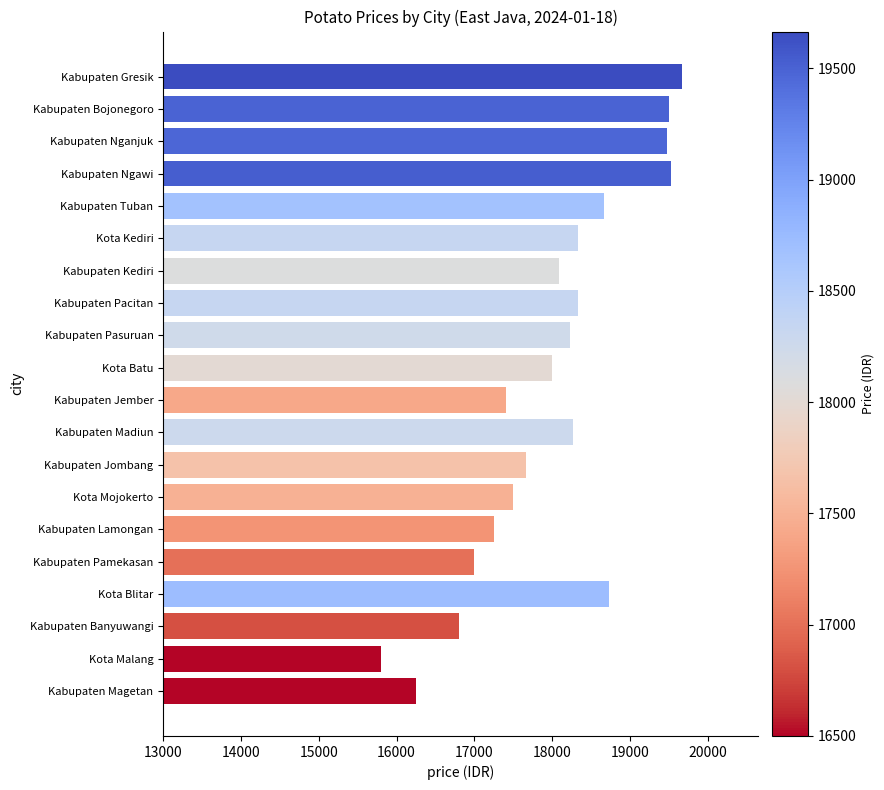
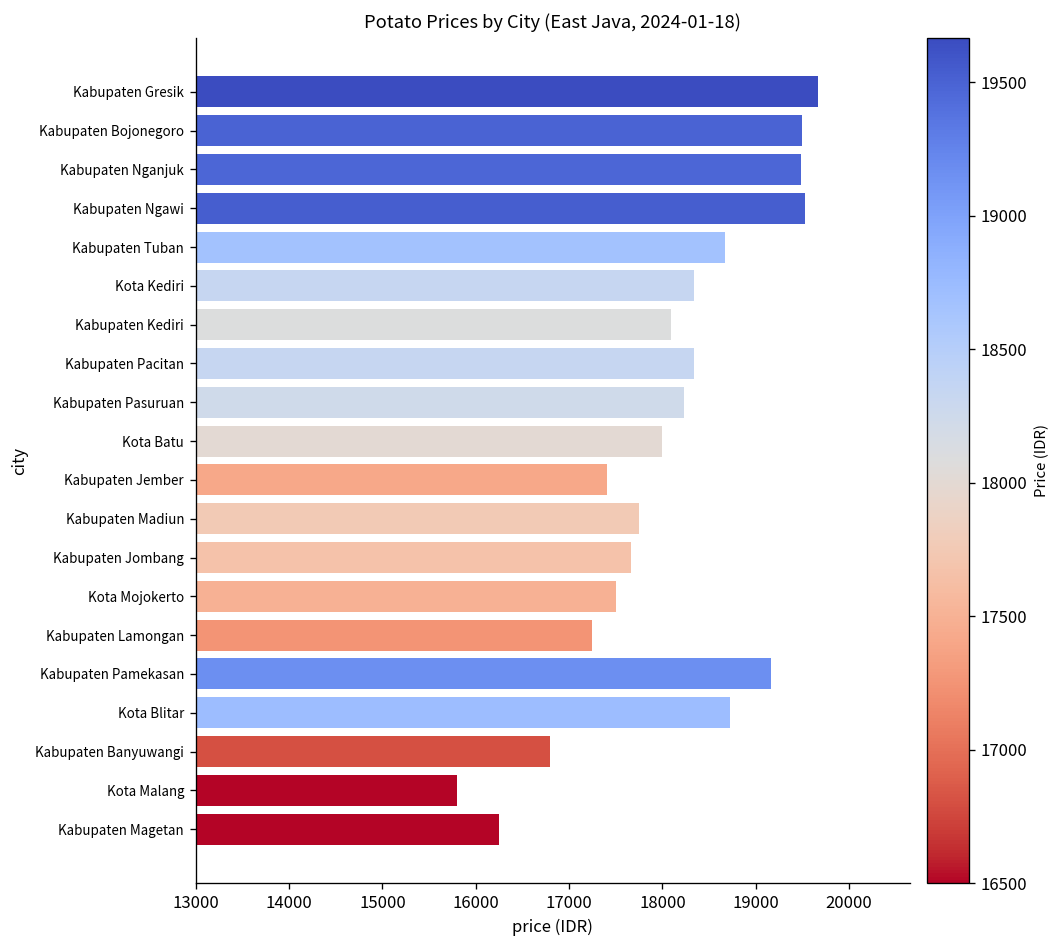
  {
    "Kabupaten Gresik": 19700,
    "Kabupaten Bojonegoro": 19500,
    "Kabupaten Nganjuk": 19500,
    "Kabupaten Ngawi": 19500,
    "Kabupaten Tuban": 18700,
    "Kota Kediri": 18300,
    "Kabupaten Kediri": 18100,
    "Kabupaten Pacitan": 18300,
    "Kabupaten Pasuruan": 18200,
    "Kota Batu": 18000,
    "Kabupaten Jember": 17400,
-   "Kabupaten Madiun": 18300,
+   "Kabupaten Madiun": 17800,
    "Kabupaten Jombang": 17700,
    "Kota Mojokerto": 17500,
    "Kabupaten Lamongan": 17300,
-   "Kabupaten Pamekasan": 17000,
+   "Kabupaten Pamekasan": 19200,
    "Kota Blitar": 18700,
    "Kabupaten Banyuwangi": 16800,
    "Kota Malang": 15800,
    "Kabupaten Magetan": 16200
  }
